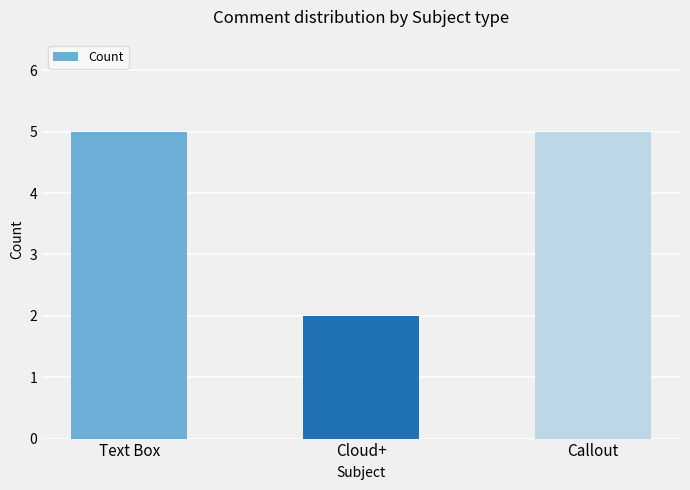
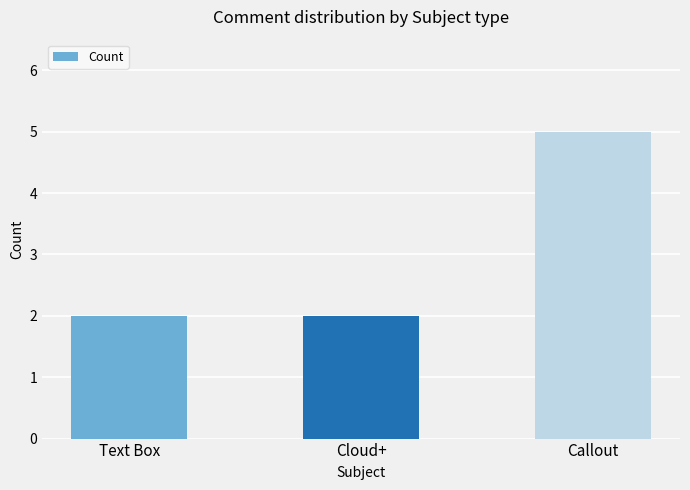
  {
-   "Text Box": 5,
+   "Text Box": 2,
    "Cloud+": 2,
    "Callout": 5
  }
